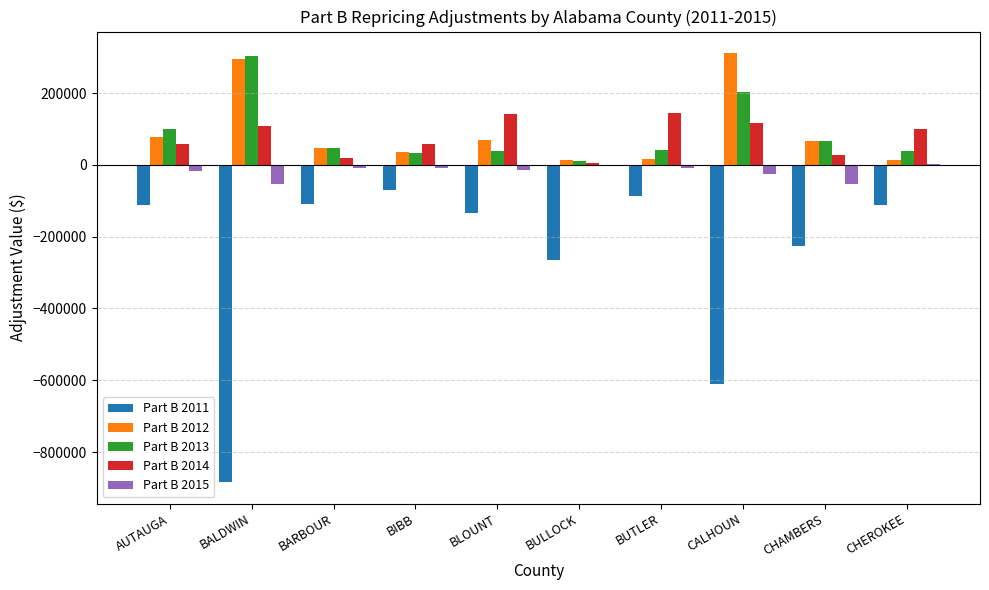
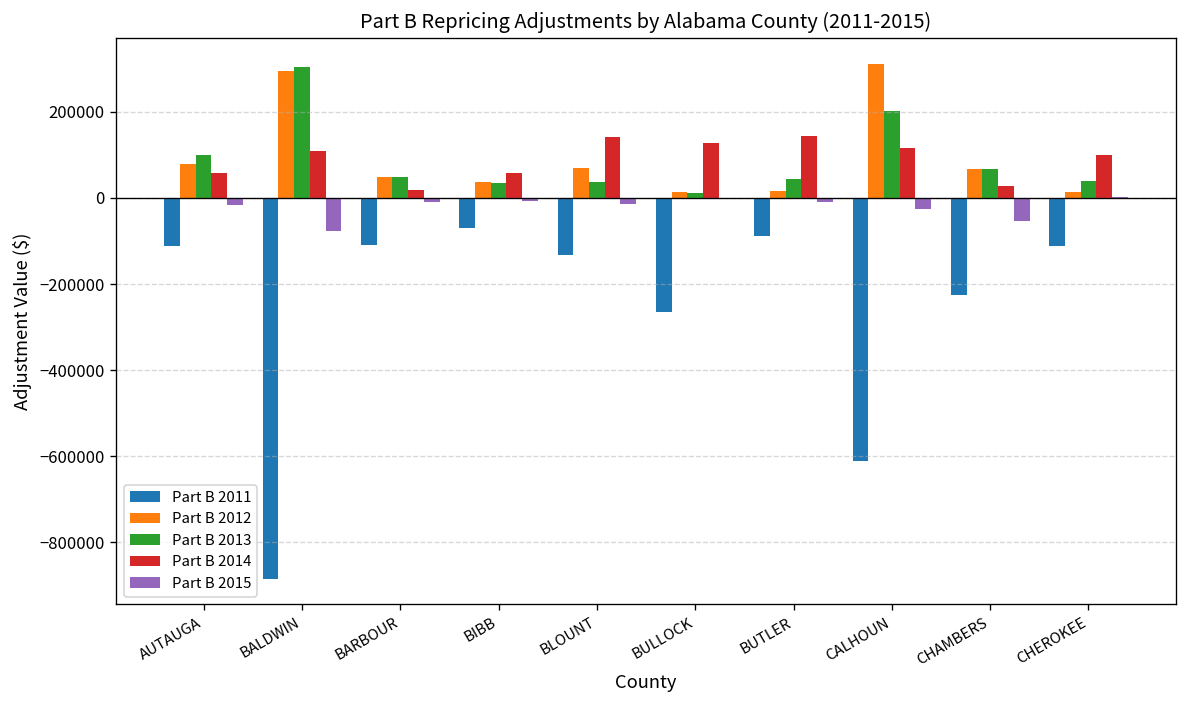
  {
    "Part B 2011": {
      "AUTAUGA": -110000,
      "BALDWIN": -880000,
      "BARBOUR": -110000,
      "BIBB": -70000,
      "BLOUNT": -130000,
      "BULLOCK": -270000,
      "BUTLER": -90000,
      "CALHOUN": -610000,
      "CHAMBERS": -230000,
      "CHEROKEE": -110000
    },
    "Part B 2012": {
      "AUTAUGA": 80000,
      "BALDWIN": 300000,
      "BARBOUR": 50000,
      "BIBB": 40000,
      "BLOUNT": 70000,
      "BULLOCK": 10000,
      "BUTLER": 20000,
      "CALHOUN": 310000,
      "CHAMBERS": 70000,
      "CHEROKEE": 10000
    },
    "Part B 2013": {
      "AUTAUGA": 100000,
      "BALDWIN": 300000,
      "BARBOUR": 50000,
      "BIBB": 30000,
      "BLOUNT": 40000,
      "BULLOCK": 10000,
      "BUTLER": 40000,
      "CALHOUN": 200000,
      "CHAMBERS": 70000,
      "CHEROKEE": 40000
    },
    "Part B 2014": {
      "AUTAUGA": 60000,
      "BALDWIN": 110000,
      "BARBOUR": 20000,
      "BIBB": 60000,
      "BLOUNT": 140000,
-     "BULLOCK": 0,
+     "BULLOCK": 130000,
      "BUTLER": 140000,
      "CALHOUN": 120000,
      "CHAMBERS": 30000,
      "CHEROKEE": 100000
    },
    "Part B 2015": {
      "AUTAUGA": -20000,
-     "BALDWIN": -50000,
+     "BALDWIN": -80000,
      "BARBOUR": -10000,
      "BIBB": -10000,
      "BLOUNT": -10000,
      "BUTLER": -10000,
      "CALHOUN": -20000,
      "CHAMBERS": -50000
    }
  }
